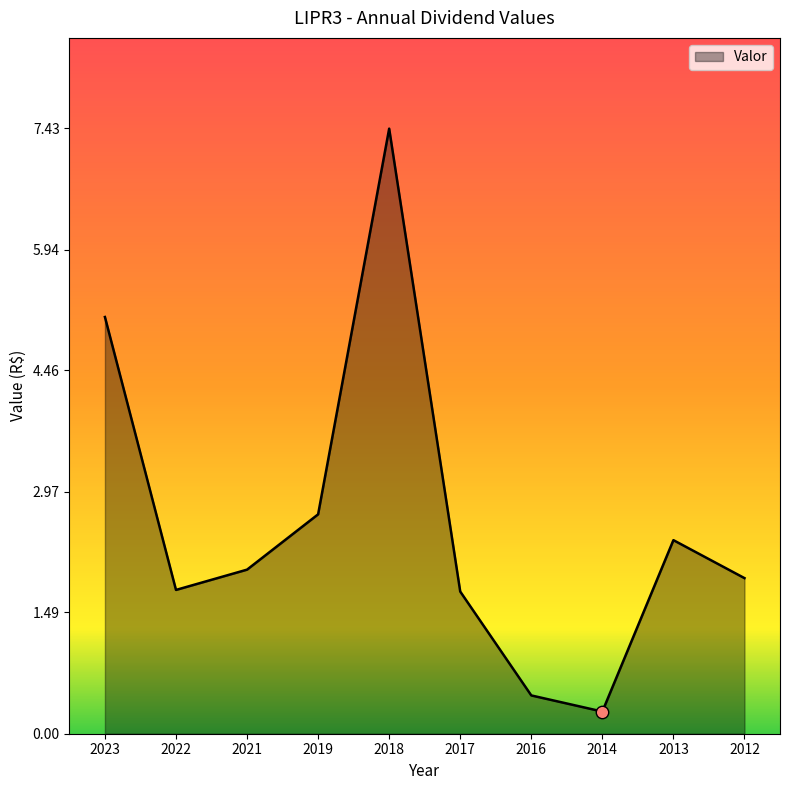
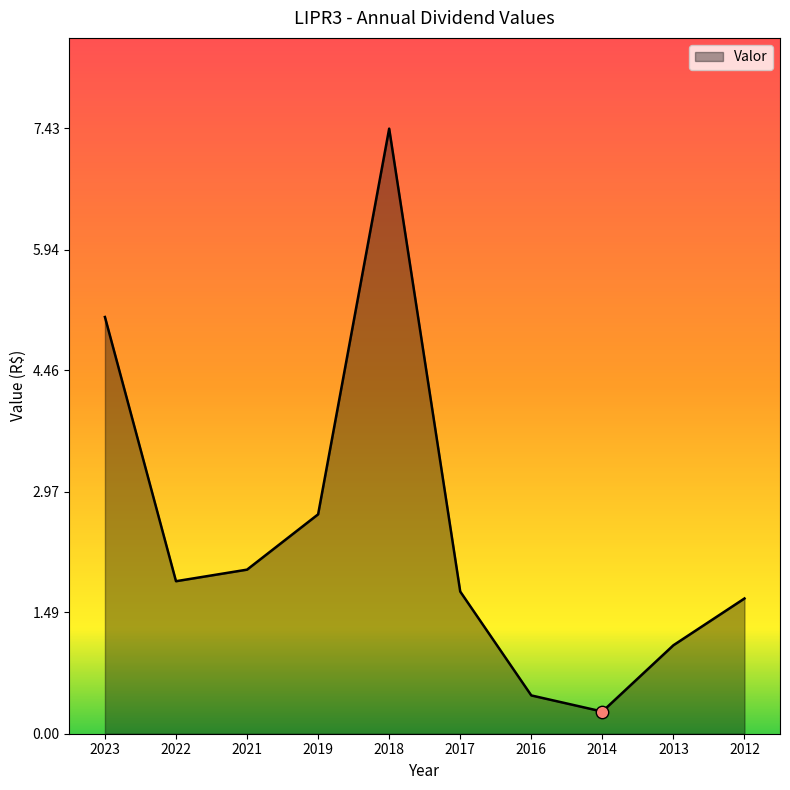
  {
    "Valor": {
      "2023": 5.1,
-     "2022": 1.8,
+     "2022": 1.9,
      "2021": 2.0,
      "2019": 2.7,
      "2018": 7.4,
      "2017": 1.7,
      "2016": 0.5,
-     "2013": 2.4,
-     "2012": 1.9
+     "2013": 1.1,
+     "2012": 1.7
    }
  }
